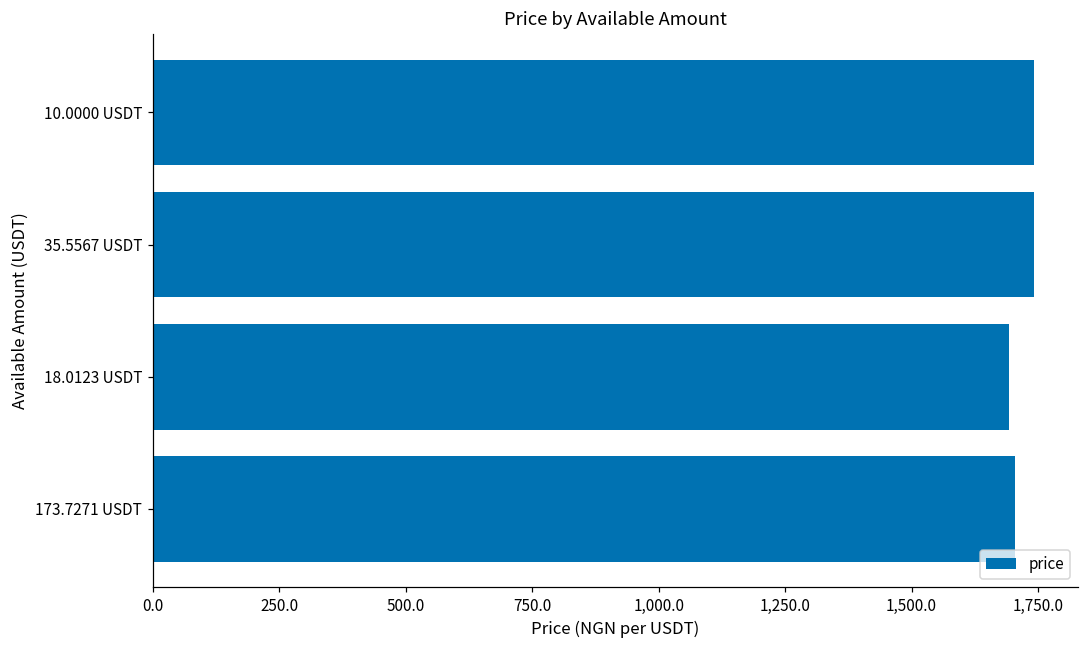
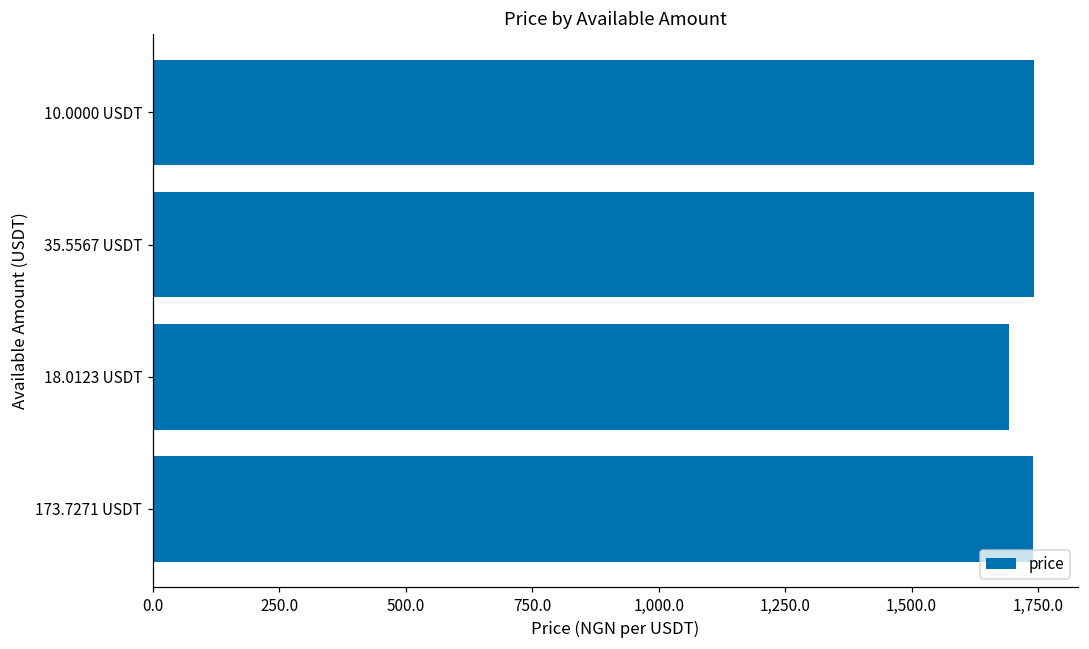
  {
    "10.0000 USDT": "1,740",
    "35.5567 USDT": "1,740",
    "18.0123 USDT": "1,690",
-   "173.7271 USDT": "1,700"
+   "173.7271 USDT": "1,740"
  }
